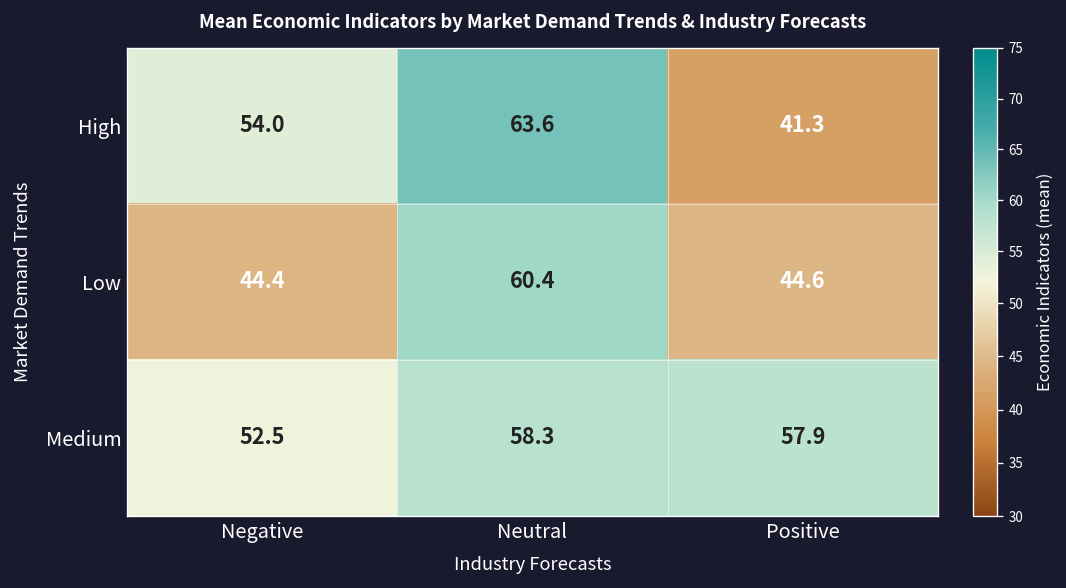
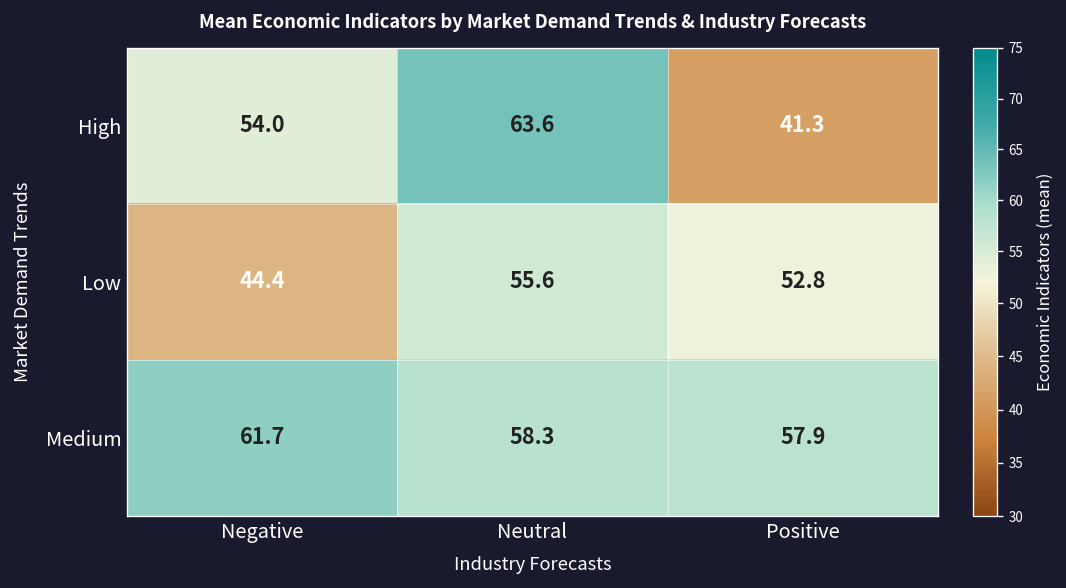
  {
    "High": {
      "Negative": 54.0,
      "Neutral": 63.6,
      "Positive": 41.3
    },
    "Low": {
      "Negative": 44.4,
-     "Neutral": 60.4,
-     "Positive": 44.6
+     "Neutral": 55.6,
+     "Positive": 52.8
    },
    "Medium": {
-     "Negative": 52.5,
+     "Negative": 61.7,
      "Neutral": 58.3,
      "Positive": 57.9
    }
  }
